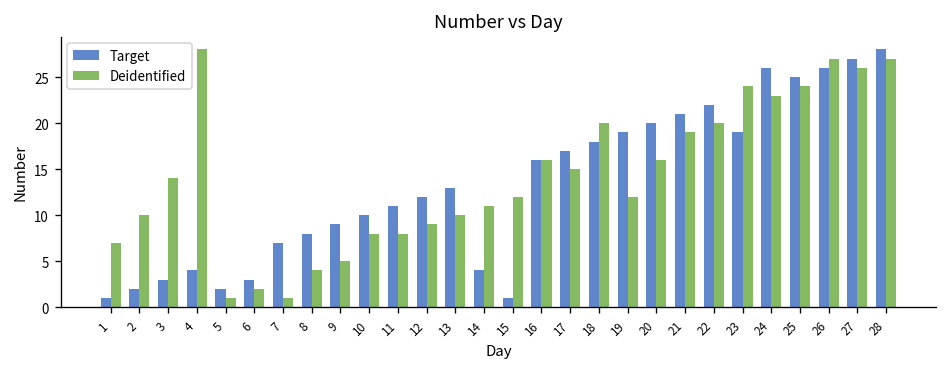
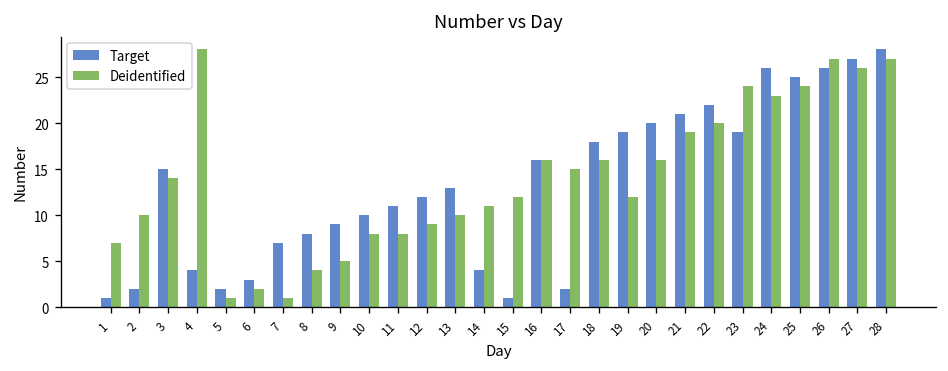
  {
    "Target": {
      "1": 1,
      "2": 2,
-     "3": 3,
+     "3": 15,
      "4": 4,
      "5": 2,
      "6": 3,
      "7": 7,
      "8": 8,
      "9": 9,
      "10": 10,
      "11": 11,
      "12": 12,
      "13": 13,
      "14": 4,
      "15": 1,
      "16": 16,
-     "17": 17,
+     "17": 2,
      "18": 18,
      "19": 19,
      "20": 20,
      "21": 21,
      "22": 22,
      "23": 19,
      "24": 26,
      "25": 25,
      "26": 26,
      "27": 27,
      "28": 28
    },
    "Deidentified": {
      "1": 7,
      "2": 10,
      "3": 14,
      "4": 28,
      "5": 1,
      "6": 2,
      "7": 1,
      "8": 4,
      "9": 5,
      "10": 8,
      "11": 8,
      "12": 9,
      "13": 10,
      "14": 11,
      "15": 12,
      "16": 16,
      "17": 15,
-     "18": 20,
+     "18": 16,
      "19": 12,
      "20": 16,
      "21": 19,
      "22": 20,
      "23": 24,
      "24": 23,
      "25": 24,
      "26": 27,
      "27": 26,
      "28": 27
    }
  }
